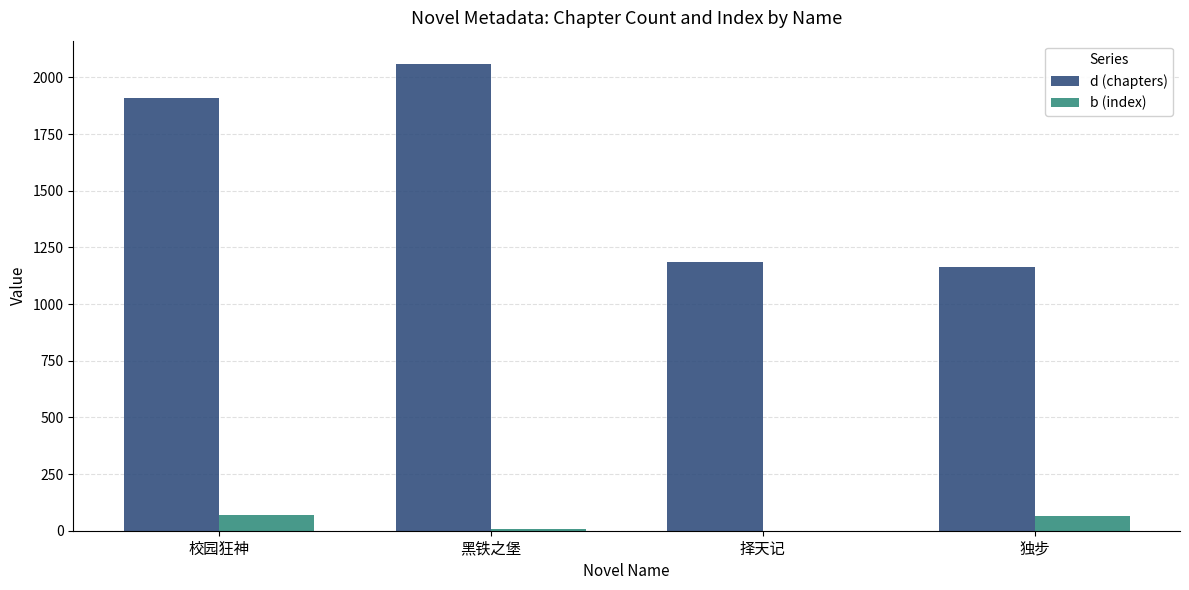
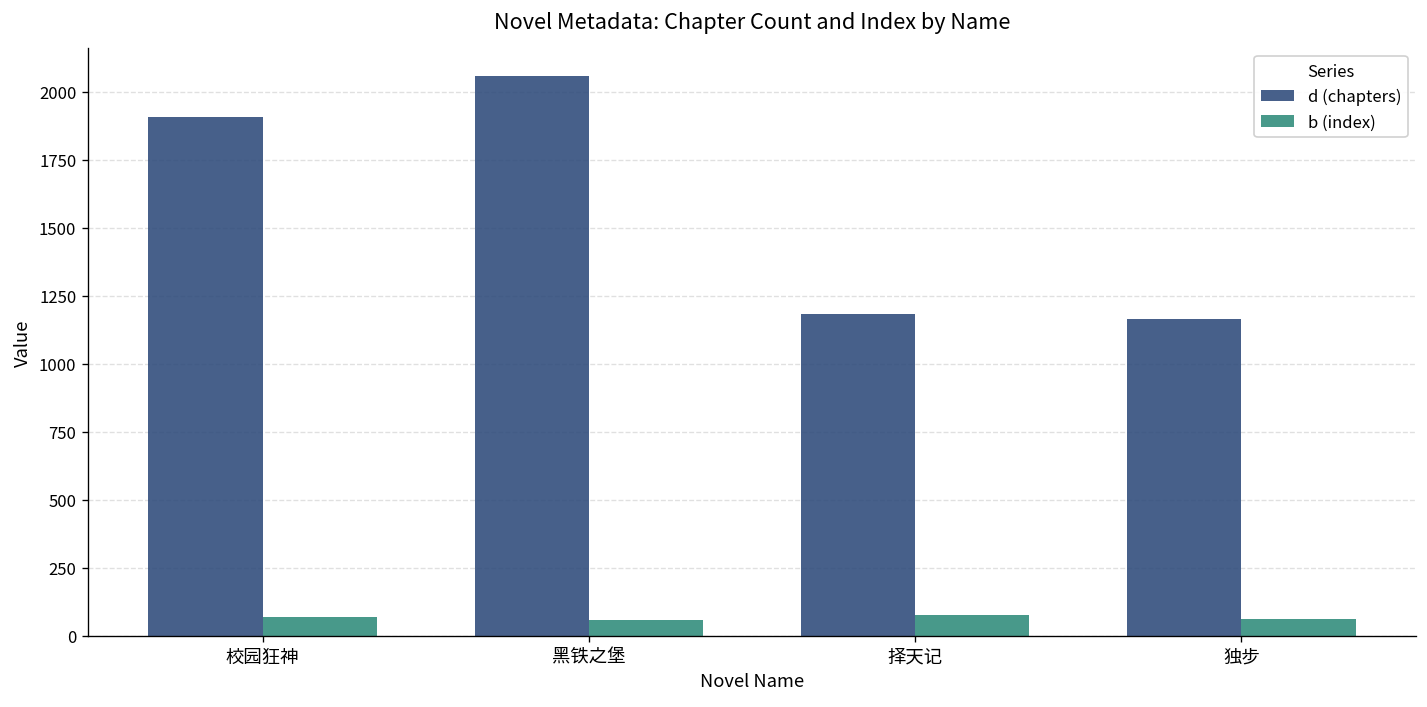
  {
    "d (chapters)": {
      "校园狂神": 1910,
      "黑铁之堡": 2060,
      "择天记": 1180,
      "独步": 1170
    },
    "b (index)": {
      "校园狂神": 70,
-     "黑铁之堡": 10,
-     "择天记": 0,
+     "黑铁之堡": 60,
+     "择天记": 80,
      "独步": 60
    }
  }
